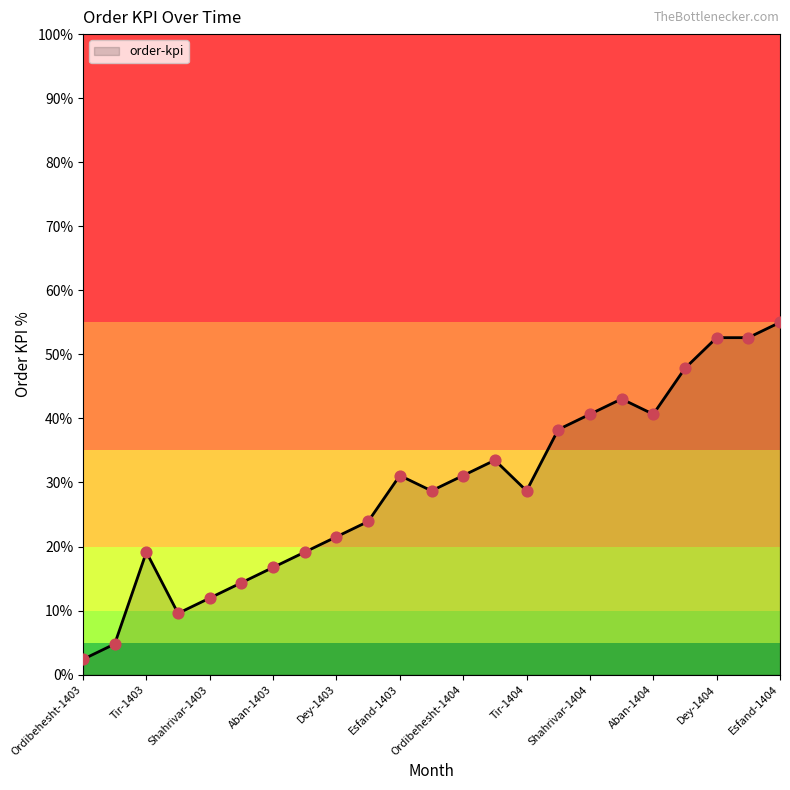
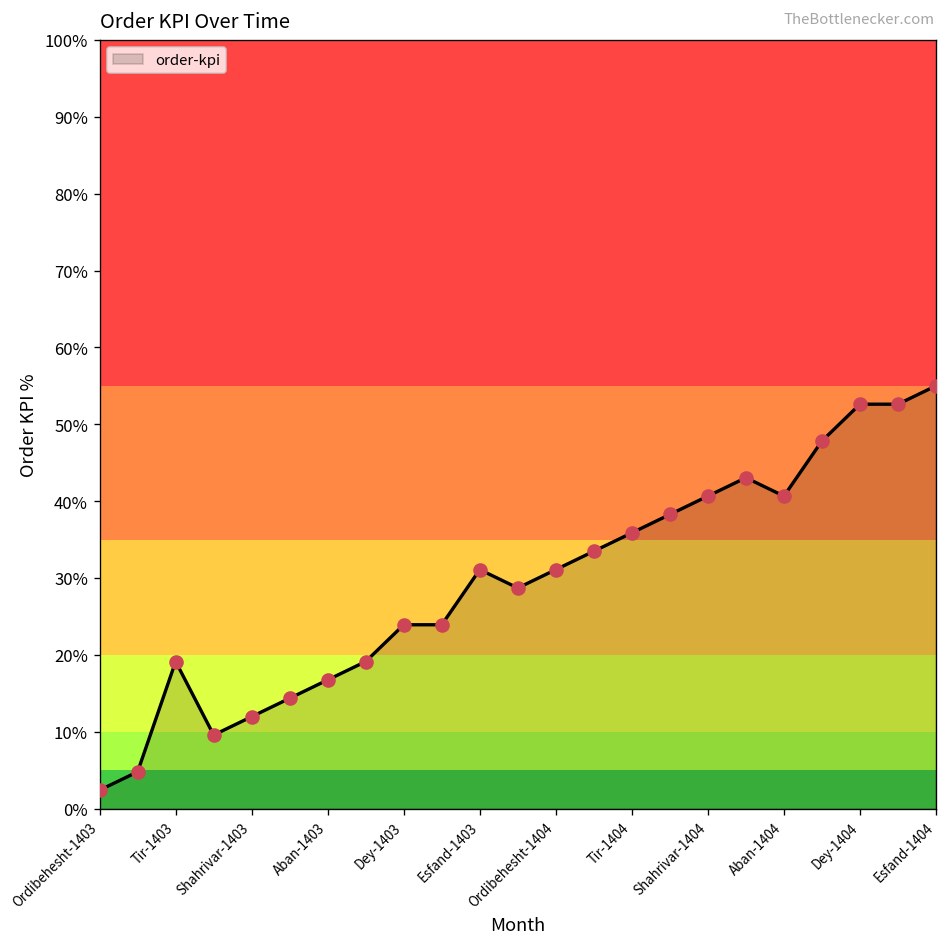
  {
    "Ordibehesht-1403": "2%",
    "Tir-1403": "19%",
    "Shahrivar-1403": "12%",
    "Aban-1403": "17%",
-   "Dey-1403": "22%",
+   "Dey-1403": "24%",
    "Esfand-1403": "31%",
    "Ordibehesht-1404": "31%",
-   "Tir-1404": "29%",
+   "Tir-1404": "36%",
    "Shahrivar-1404": "41%",
    "Aban-1404": "41%",
    "Dey-1404": "53%",
    "Esfand-1404": "55%"
  }
